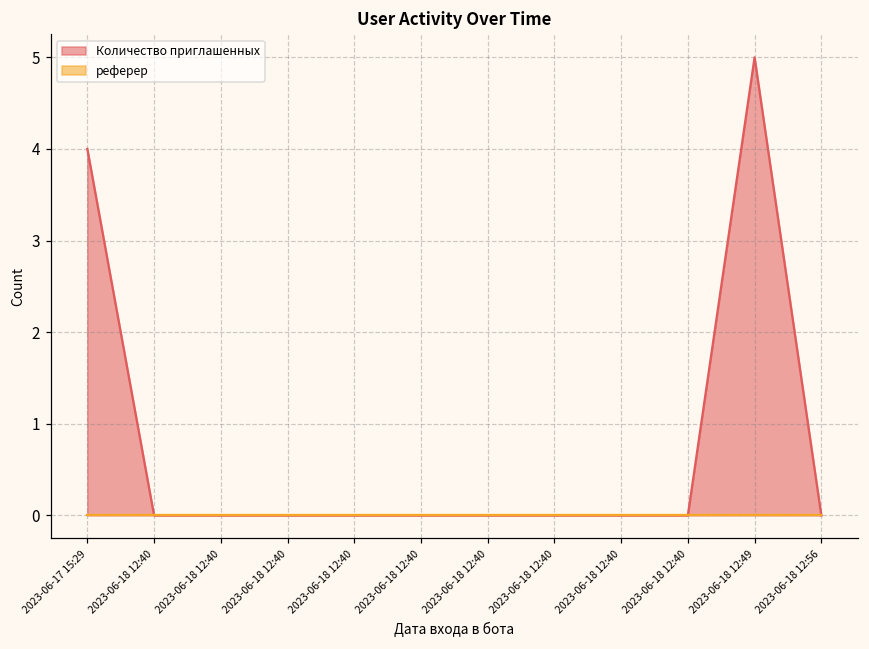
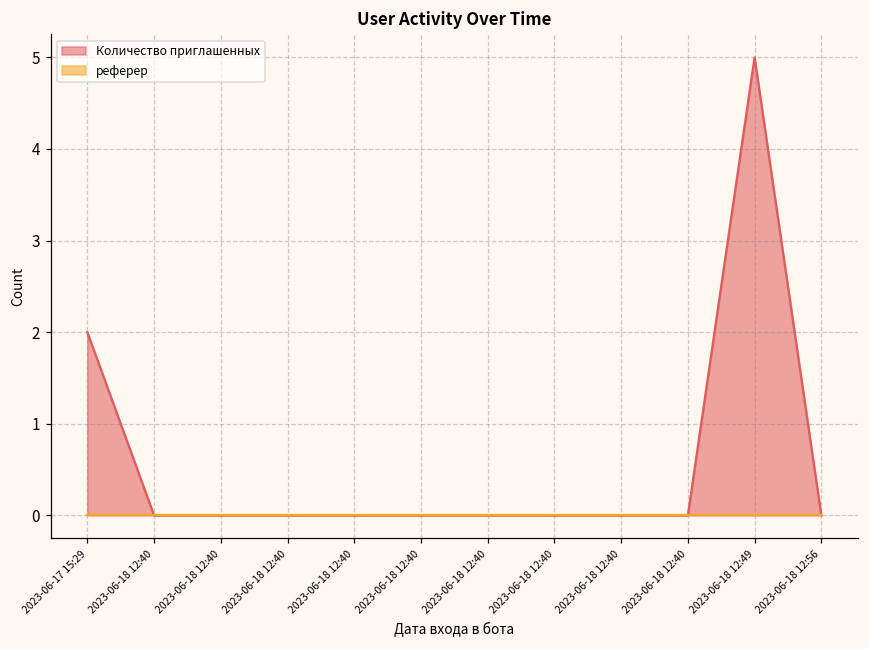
  {
    "Количество приглашенных": {
-     "2023-06-17 15:29": 4,
+     "2023-06-17 15:29": 2,
      "2023-06-18 12:49": 5
    },
    "реферер": {
      "2023-06-17 15:29": 0,
      "2023-06-18 12:49": 0
    }
  }
